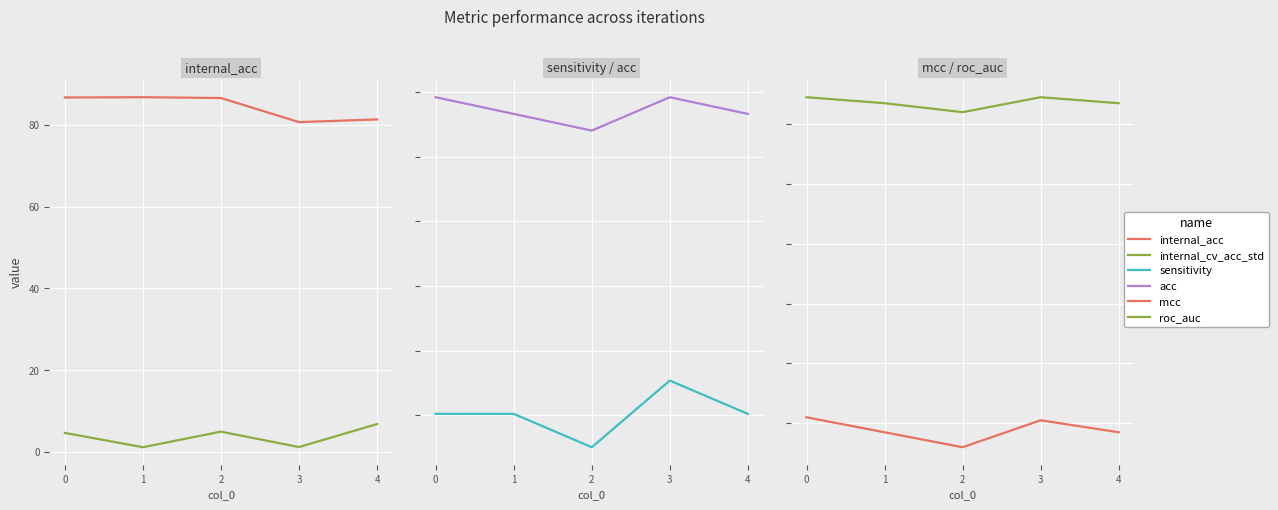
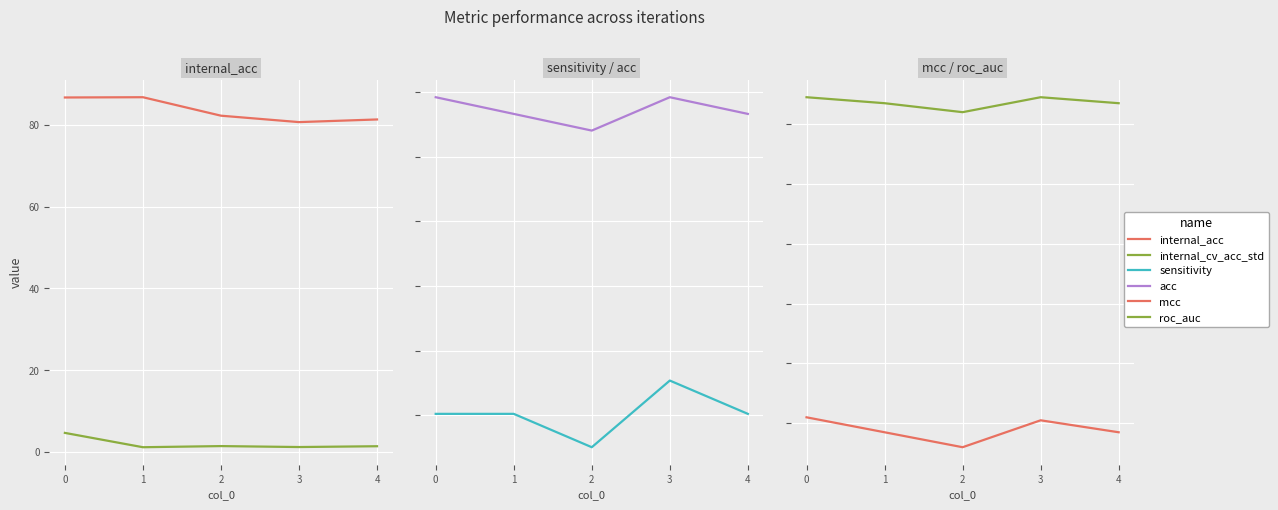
  {
    "internal_acc": {
      "internal_acc": {
        "0": 87,
        "1": 87,
-       "2": 87,
+       "2": 82,
        "3": 81,
        "4": 81
      },
      "internal_cv_acc_std": {
        "0": 5,
        "1": 1,
-       "2": 5,
+       "2": 1,
        "3": 1,
-       "4": 7
+       "4": 1
      }
    }
  }
